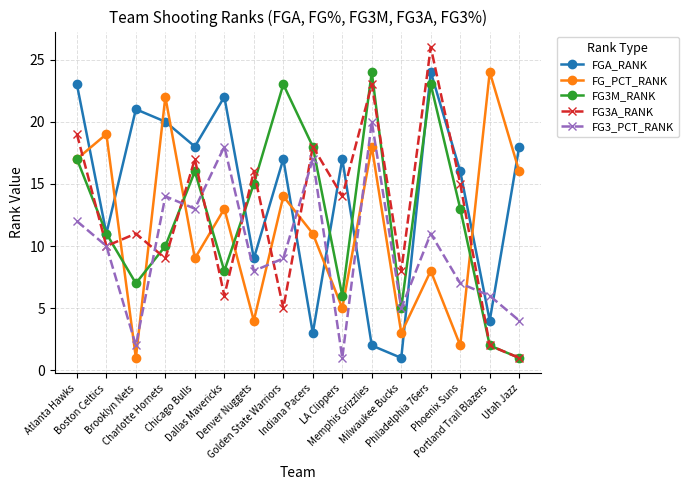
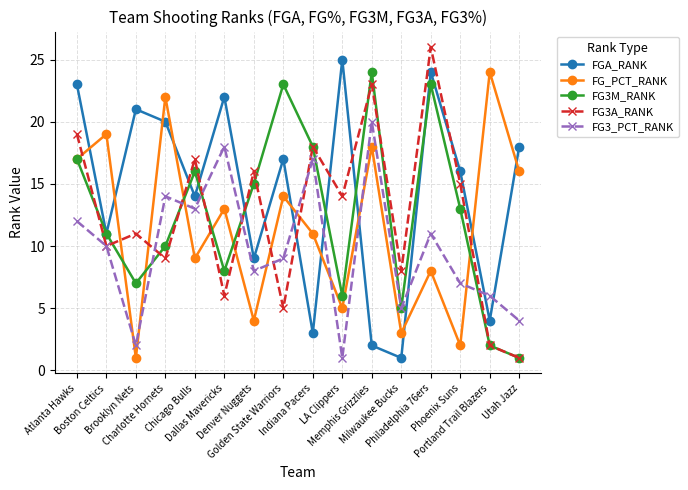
  {
    "FGA_RANK": {
      "Atlanta Hawks": 23,
      "Brooklyn Nets": 21,
      "Charlotte Hornets": 20,
-     "Chicago Bulls": 18,
+     "Chicago Bulls": 14,
      "Dallas Mavericks": 22,
      "Denver Nuggets": 9,
      "Golden State Warriors": 17,
      "Indiana Pacers": 3,
-     "LA Clippers": 17,
+     "LA Clippers": 25,
      "Memphis Grizzlies": 2,
      "Milwaukee Bucks": 1,
      "Philadelphia 76ers": 24,
      "Phoenix Suns": 16,
      "Portland Trail Blazers": 4,
      "Utah Jazz": 18
    },
    "FG_PCT_RANK": {
      "Boston Celtics": 19,
      "Brooklyn Nets": 1,
      "Charlotte Hornets": 22,
      "Chicago Bulls": 9,
      "Dallas Mavericks": 13,
      "Denver Nuggets": 4,
      "Golden State Warriors": 14,
      "Indiana Pacers": 11,
      "LA Clippers": 5,
      "Memphis Grizzlies": 18,
      "Milwaukee Bucks": 3,
      "Philadelphia 76ers": 8,
      "Phoenix Suns": 2,
      "Portland Trail Blazers": 24,
      "Utah Jazz": 16
    },
    "FG3M_RANK": {
      "Brooklyn Nets": 7,
      "Charlotte Hornets": 10,
      "Chicago Bulls": 16,
      "Dallas Mavericks": 8,
      "Denver Nuggets": 15,
      "Golden State Warriors": 23,
      "LA Clippers": 6,
      "Memphis Grizzlies": 24,
      "Philadelphia 76ers": 23,
      "Phoenix Suns": 13
    },
    "FG3A_RANK": {
      "Atlanta Hawks": 19,
      "Brooklyn Nets": 11,
      "Charlotte Hornets": 9,
      "Chicago Bulls": 17,
      "Dallas Mavericks": 6,
      "Denver Nuggets": 16,
      "Golden State Warriors": 5,
      "LA Clippers": 14,
      "Memphis Grizzlies": 23,
      "Milwaukee Bucks": 8,
      "Philadelphia 76ers": 26,
      "Phoenix Suns": 15
    },
    "FG3_PCT_RANK": {
      "Atlanta Hawks": 12,
      "Brooklyn Nets": 2,
      "Charlotte Hornets": 14,
      "Chicago Bulls": 13,
      "Dallas Mavericks": 18,
      "Denver Nuggets": 8,
      "Golden State Warriors": 9,
      "Indiana Pacers": 17,
      "LA Clippers": 1,
      "Memphis Grizzlies": 20,
      "Philadelphia 76ers": 11,
      "Phoenix Suns": 7,
      "Portland Trail Blazers": 6,
      "Utah Jazz": 4
    }
  }
